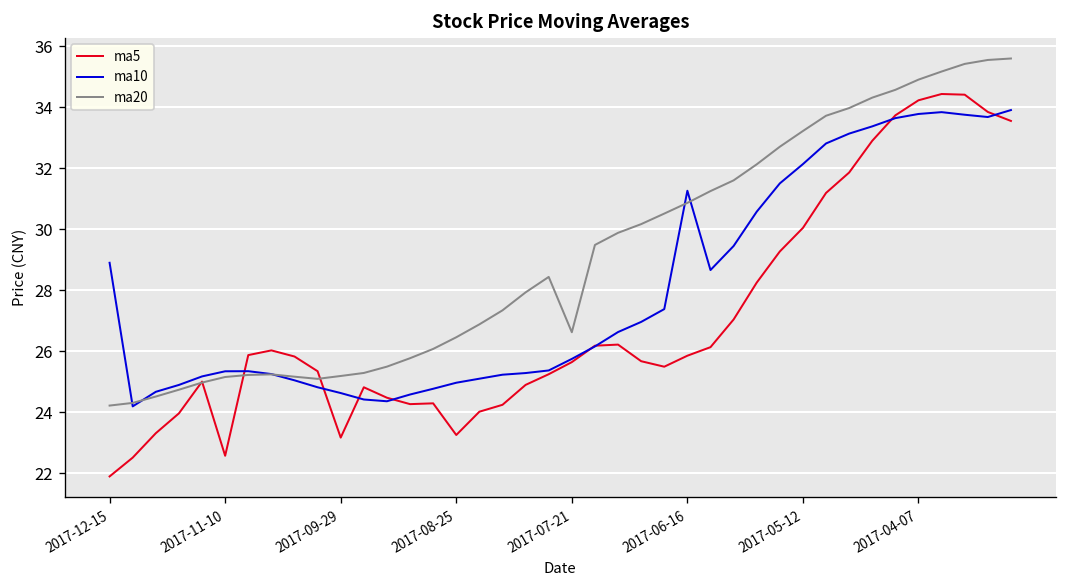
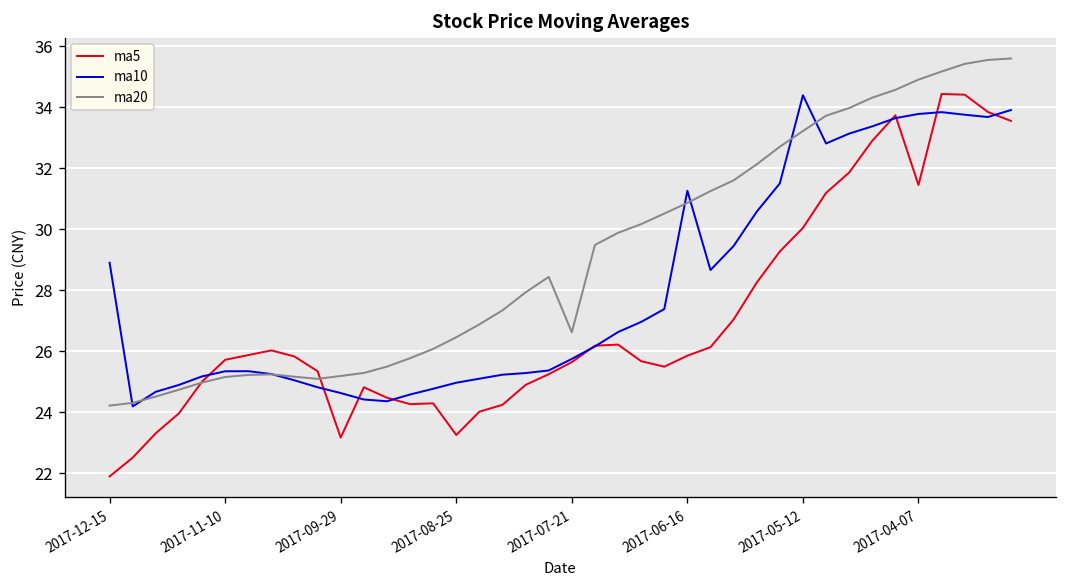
  {
    "ma5": {
      "2017-12-15": 21.9,
-     "2017-11-10": 22.6,
+     "2017-11-10": 25.7,
      "2017-09-29": 23.2,
      "2017-08-25": 23.3,
      "2017-07-21": 25.6,
      "2017-06-16": 25.9,
      "2017-05-12": 30.0,
-     "2017-04-07": 34.2
+     "2017-04-07": 31.4
    },
    "ma10": {
      "2017-12-15": 28.9,
      "2017-11-10": 25.3,
      "2017-09-29": 24.6,
      "2017-08-25": 25.0,
      "2017-07-21": 25.8,
      "2017-06-16": 31.3,
-     "2017-05-12": 32.1,
+     "2017-05-12": 34.4,
      "2017-04-07": 33.8
    },
    "ma20": {
      "2017-12-15": 24.2,
      "2017-11-10": 25.2,
      "2017-09-29": 25.2,
      "2017-08-25": 26.5,
      "2017-07-21": 26.6,
      "2017-06-16": 30.9,
      "2017-05-12": 33.2,
      "2017-04-07": 34.9
    }
  }
